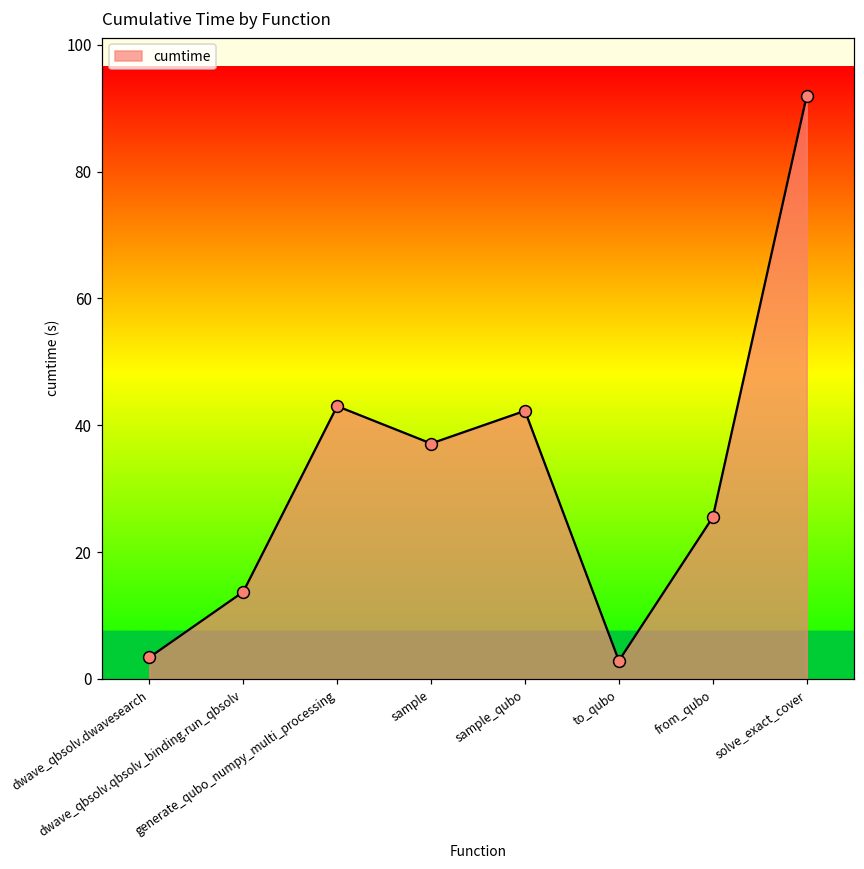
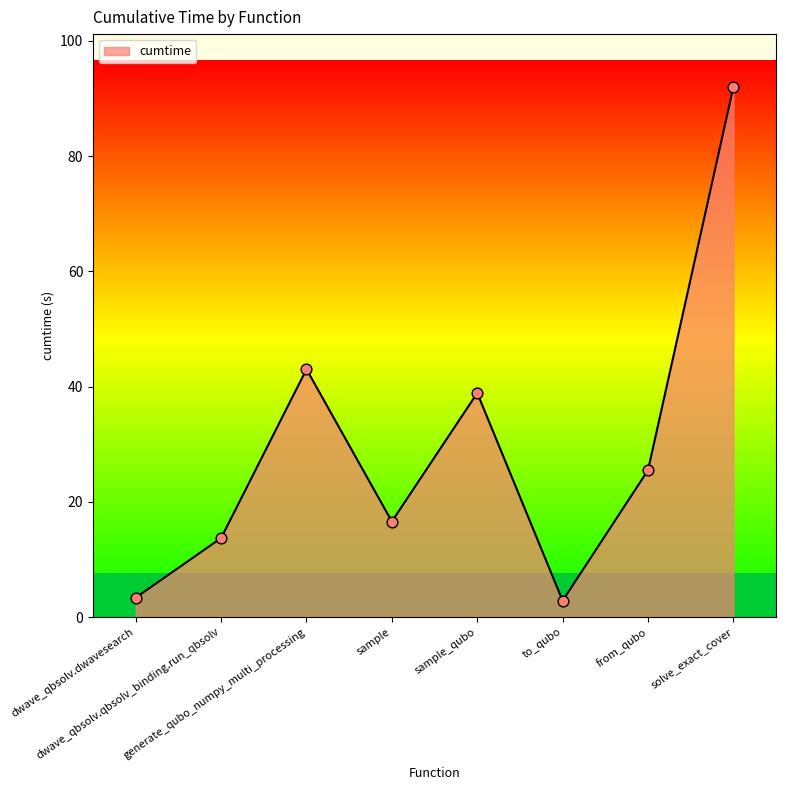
  {
    "dwave_qbsolv.dwavesearch": 3,
    "dwave_qbsolv.qbsolv_binding.run_qbsolv": 14,
    "generate_qubo_numpy_multi_processing": 43,
-   "sample": 37,
-   "sample_qubo": 42,
+   "sample": 17,
+   "sample_qubo": 39,
    "to_qubo": 3,
    "from_qubo": 25,
    "solve_exact_cover": 92
  }
